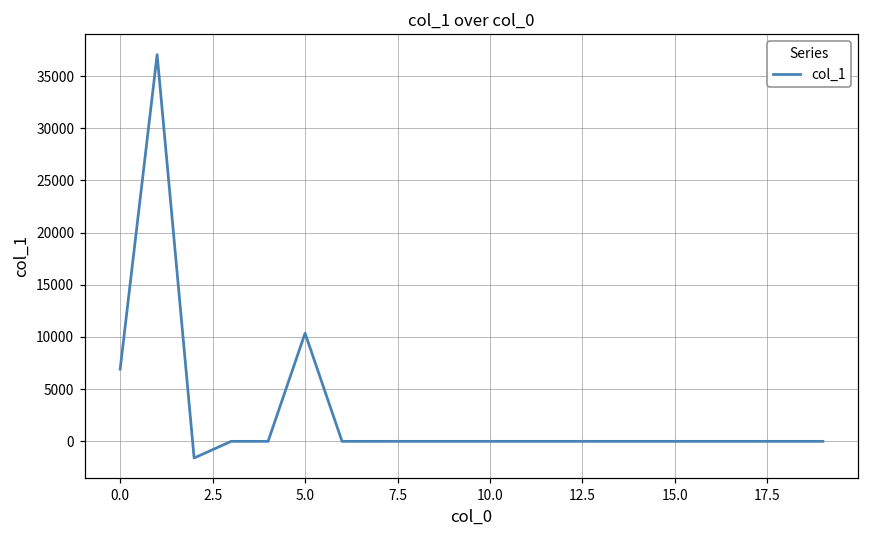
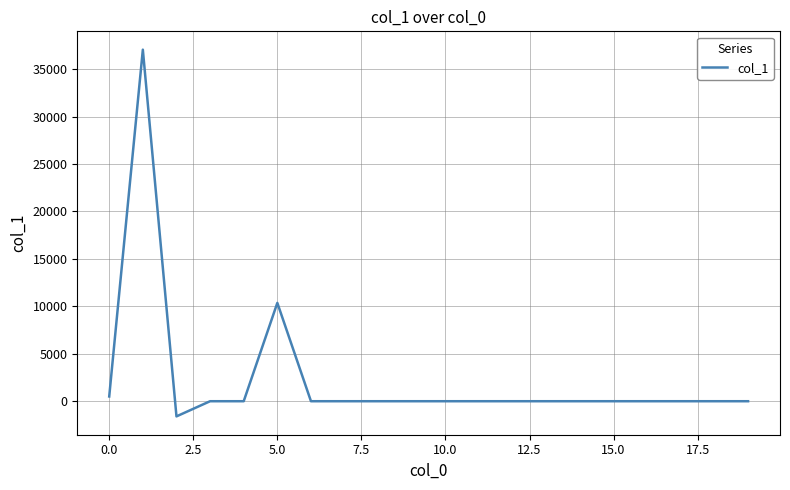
  {
-   "0.0": 7000,
+   "0.0": 1000,
    "5.0": 10000,
    "10.0": 0,
    "15.0": 0
  }
